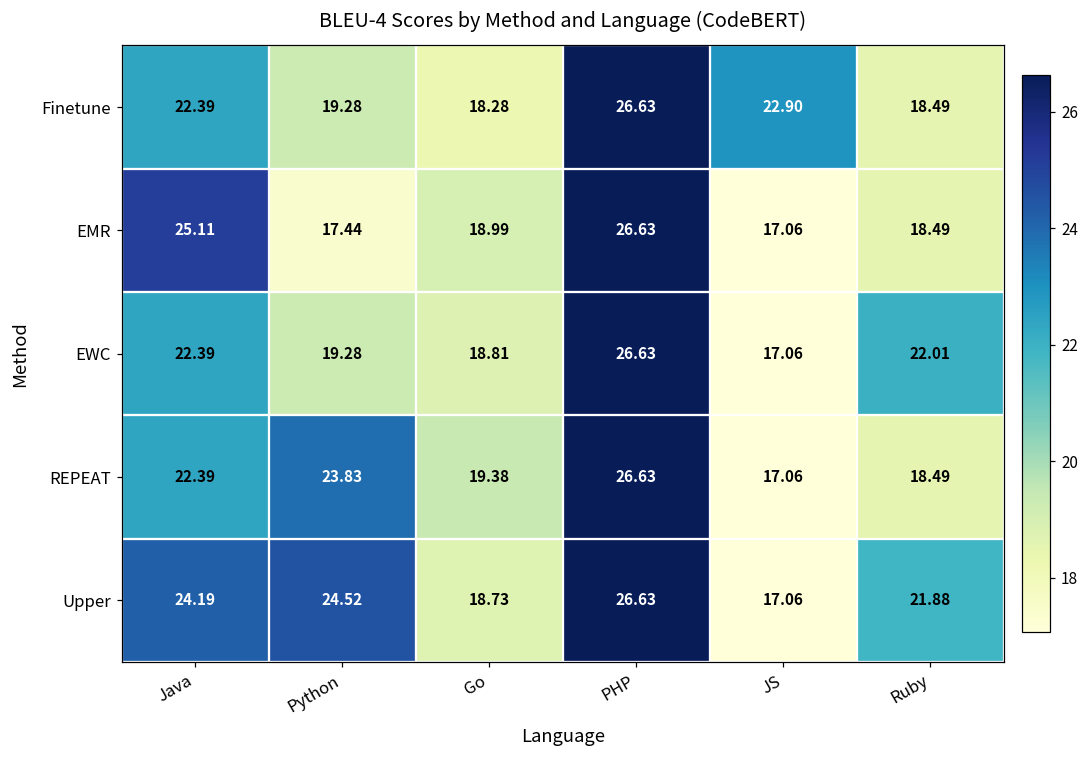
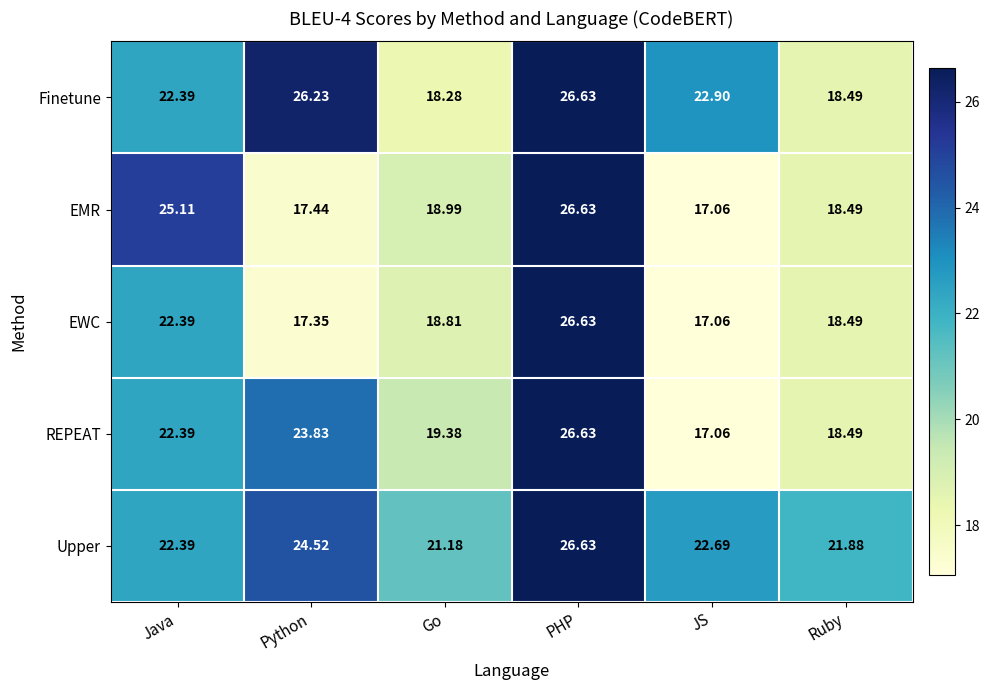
  {
    "Finetune": {
      "Java": 22.39,
-     "Python": 19.28,
+     "Python": 26.23,
      "Go": 18.28,
      "PHP": 26.63,
      "JS": 22.90,
      "Ruby": 18.49
    },
    "EMR": {
      "Java": 25.11,
      "Python": 17.44,
      "Go": 18.99,
      "PHP": 26.63,
      "JS": 17.06,
      "Ruby": 18.49
    },
    "EWC": {
      "Java": 22.39,
-     "Python": 19.28,
+     "Python": 17.35,
      "Go": 18.81,
      "PHP": 26.63,
      "JS": 17.06,
-     "Ruby": 22.01
+     "Ruby": 18.49
    },
    "REPEAT": {
      "Java": 22.39,
      "Python": 23.83,
      "Go": 19.38,
      "PHP": 26.63,
      "JS": 17.06,
      "Ruby": 18.49
    },
    "Upper": {
-     "Java": 24.19,
+     "Java": 22.39,
      "Python": 24.52,
-     "Go": 18.73,
+     "Go": 21.18,
      "PHP": 26.63,
-     "JS": 17.06,
+     "JS": 22.69,
      "Ruby": 21.88
    }
  }
